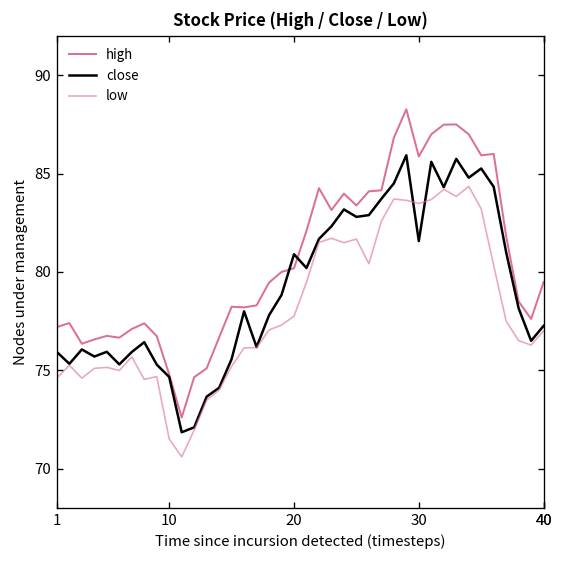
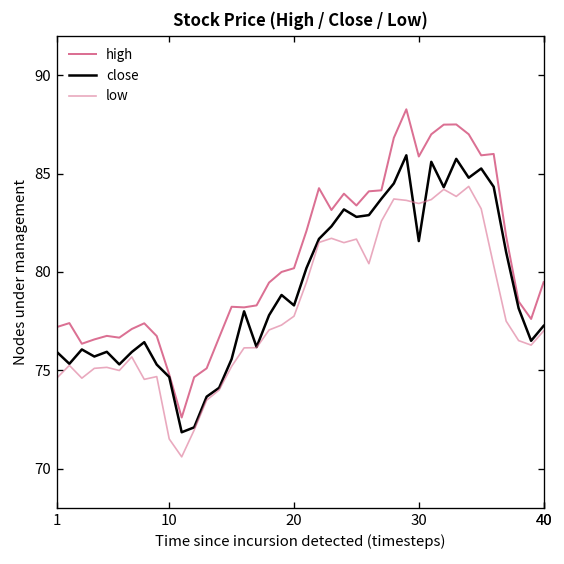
  {
    "close": {
      "1": 75.9,
-     "20": 80.9,
+     "20": 78.3,
      "30": 81.6
    }
  }
